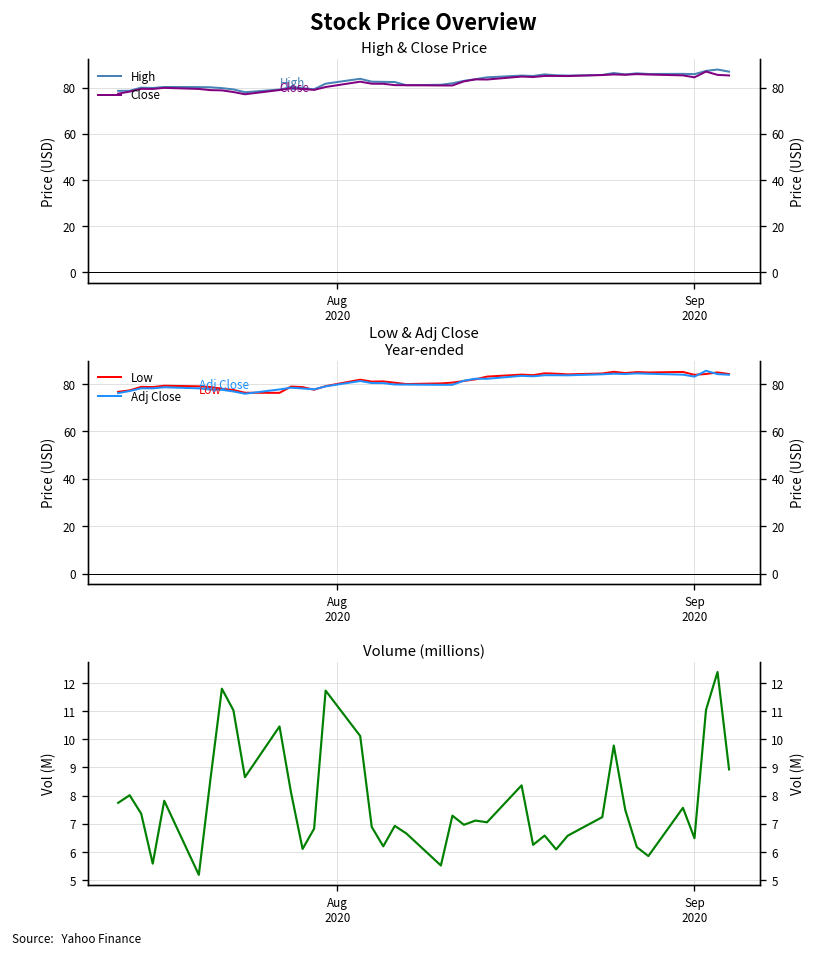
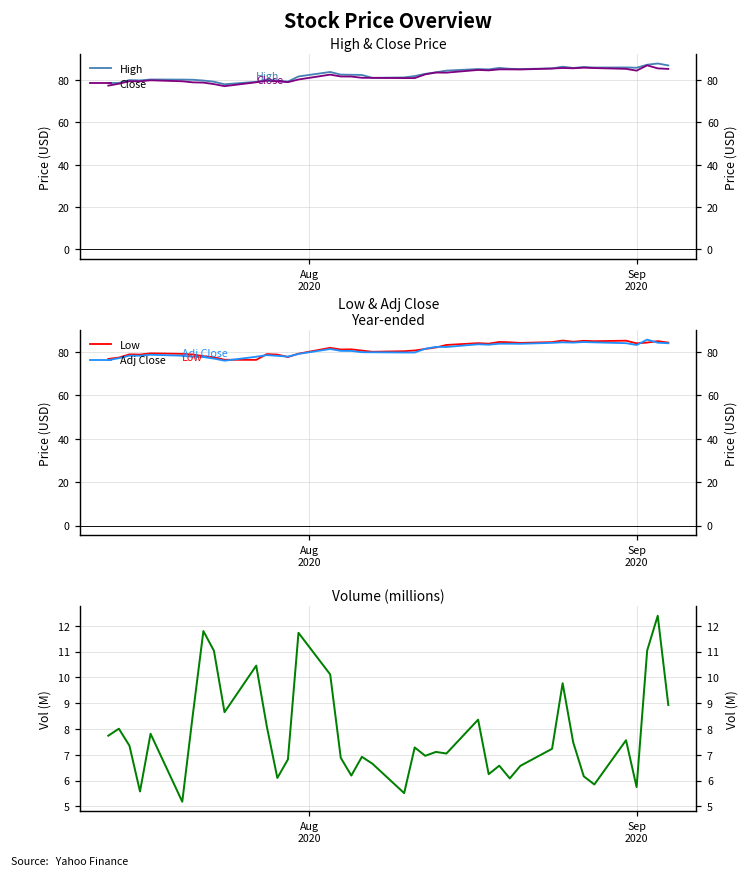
  {
    "High & Close Price": {
      "High": {
        "Sep 2020": 86
      },
      "Close": {
        "Sep 2020": 84
      }
    },
    "Volume (millions)": {
-     "Sep 2020": 6.5
+     "Sep 2020": 5.8
    }
  }
